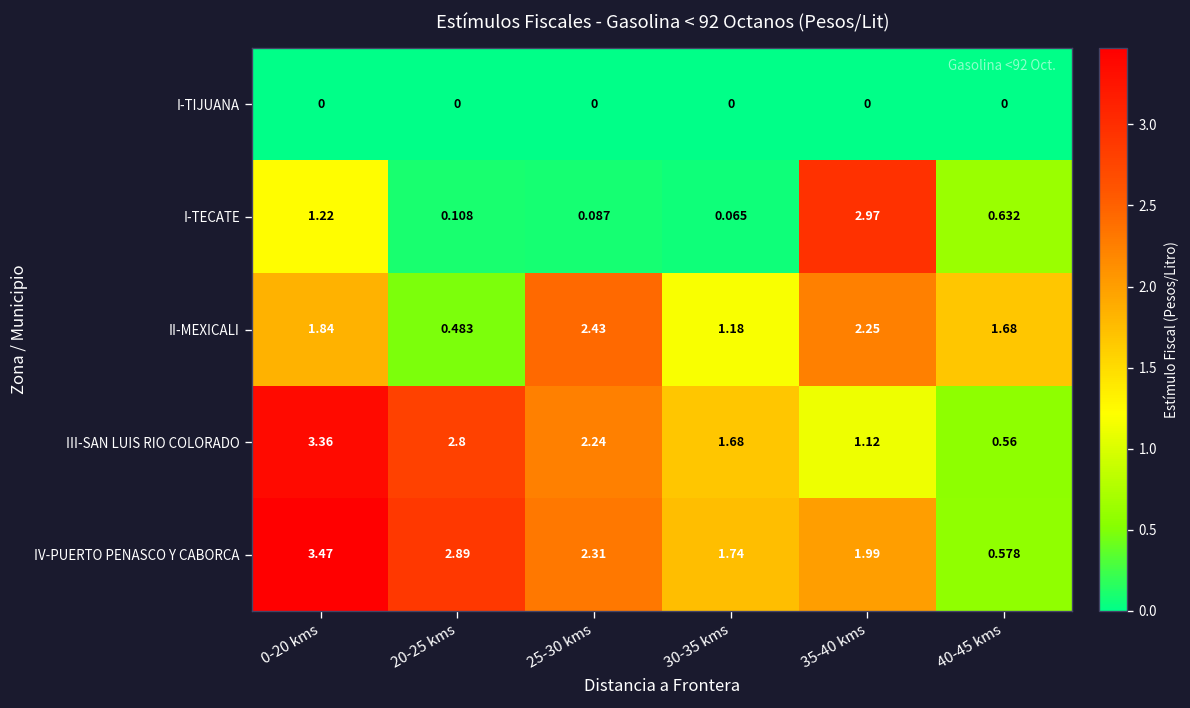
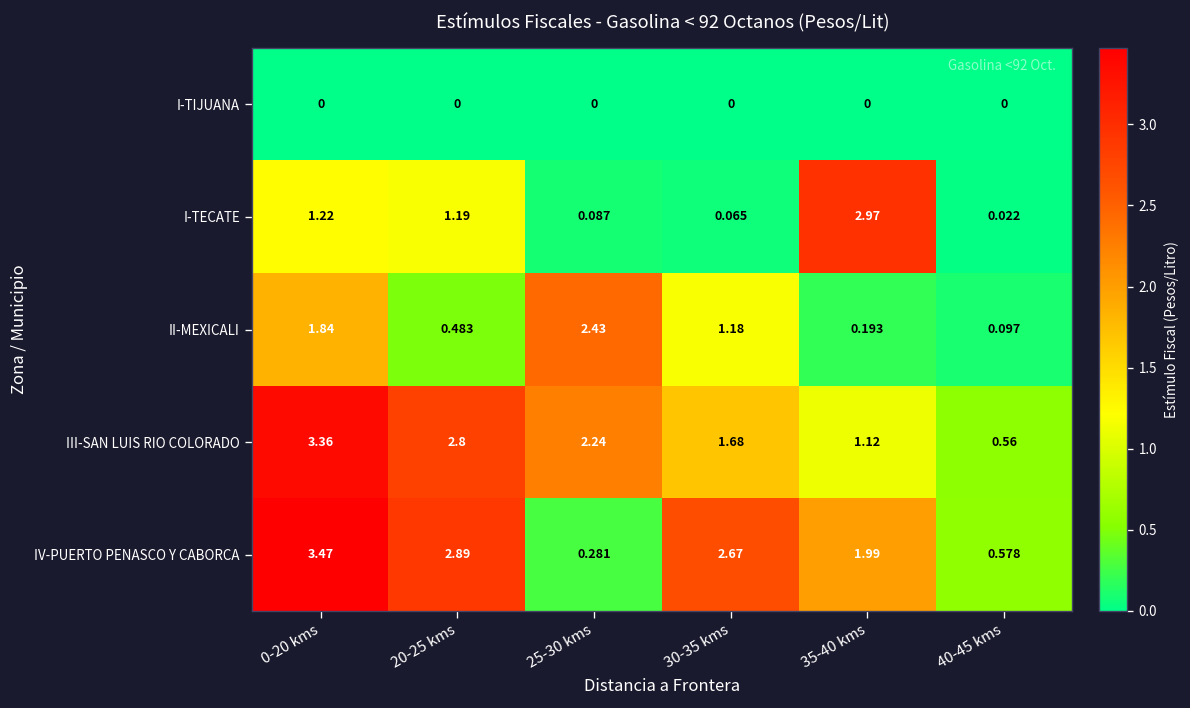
  {
    "I-TIJUANA": {
      "0-20 kms": 0,
      "20-25 kms": 0,
      "25-30 kms": 0,
      "30-35 kms": 0,
      "35-40 kms": 0
    },
    "I-TECATE": {
      "0-20 kms": 1.22,
-     "20-25 kms": 0.108,
+     "20-25 kms": 1.19,
      "25-30 kms": 0.087,
      "30-35 kms": 0.065,
      "35-40 kms": 2.97,
-     "40-45 kms": 0.632
+     "40-45 kms": 0.022
    },
    "II-MEXICALI": {
      "0-20 kms": 1.84,
      "20-25 kms": 0.483,
      "25-30 kms": 2.43,
      "30-35 kms": 1.18,
-     "35-40 kms": 2.25,
-     "40-45 kms": 1.68
+     "35-40 kms": 0.193,
+     "40-45 kms": 0.097
    },
    "III-SAN LUIS RIO COLORADO": {
      "0-20 kms": 3.36,
      "20-25 kms": 2.8,
      "25-30 kms": 2.24,
      "30-35 kms": 1.68,
      "35-40 kms": 1.12,
      "40-45 kms": 0.56
    },
    "IV-PUERTO PENASCO Y CABORCA": {
      "0-20 kms": 3.47,
      "20-25 kms": 2.89,
-     "25-30 kms": 2.31,
-     "30-35 kms": 1.74,
+     "25-30 kms": 0.281,
+     "30-35 kms": 2.67,
      "35-40 kms": 1.99,
      "40-45 kms": 0.578
    }
  }
